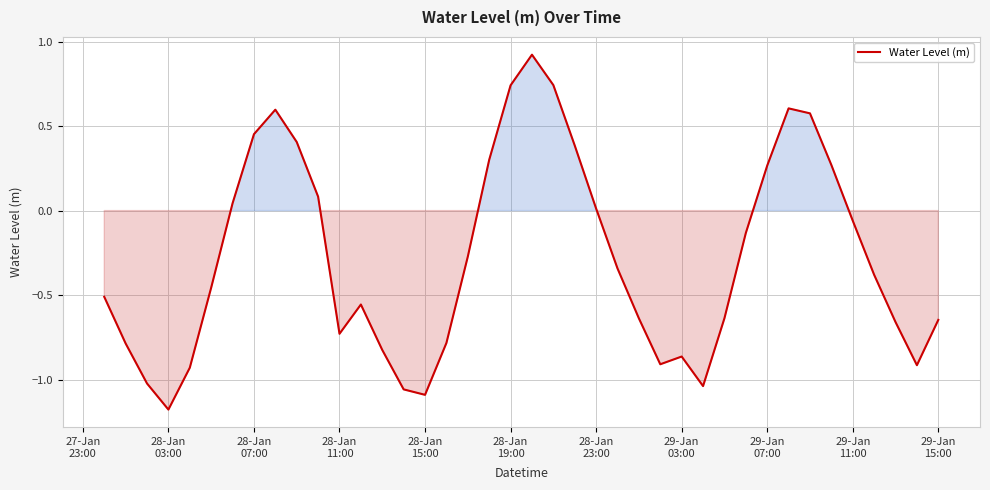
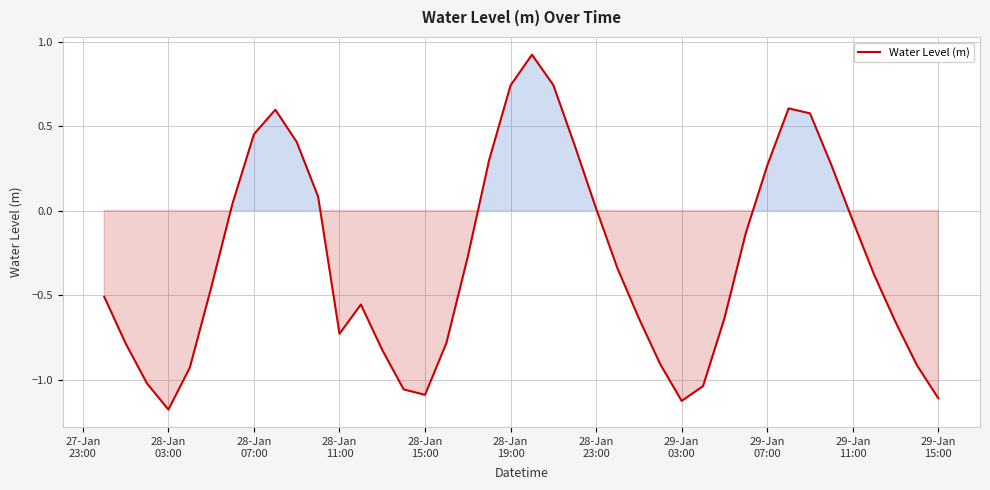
  {
    "28-Jan 03:00": -1.18,
    "28-Jan 07:00": 0.45,
    "28-Jan 11:00": -0.73,
    "28-Jan 15:00": -1.09,
    "28-Jan 19:00": 0.74,
    "28-Jan 23:00": 0.01,
-   "29-Jan 03:00": -0.86,
+   "29-Jan 03:00": -1.13,
    "29-Jan 07:00": 0.27,
    "29-Jan 11:00": -0.06,
-   "29-Jan 15:00": -0.65
+   "29-Jan 15:00": -1.11
  }
